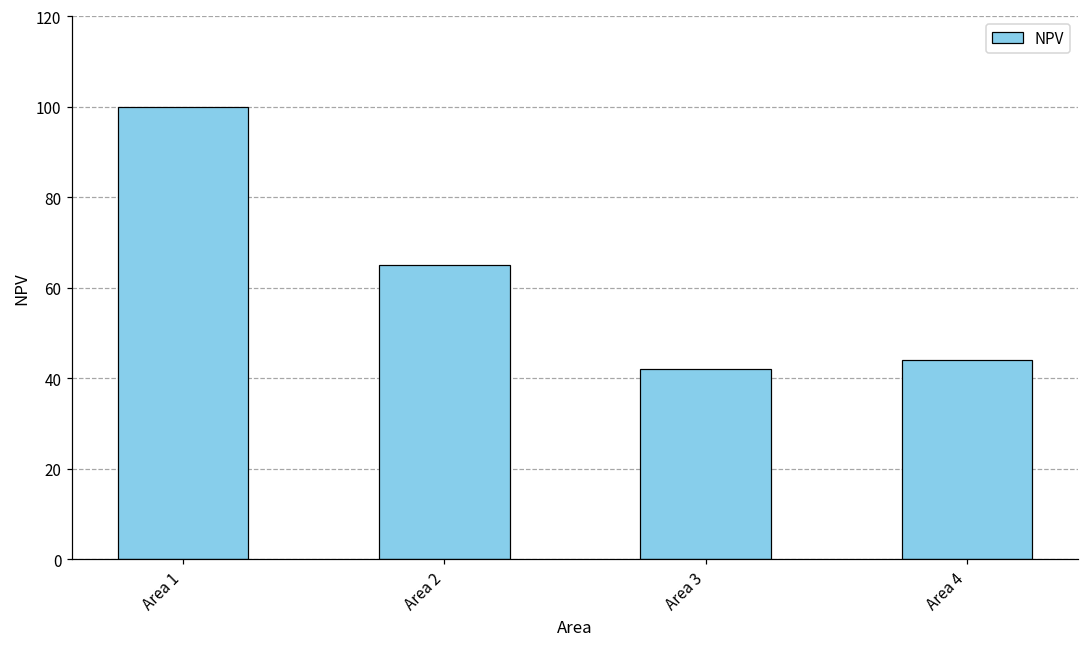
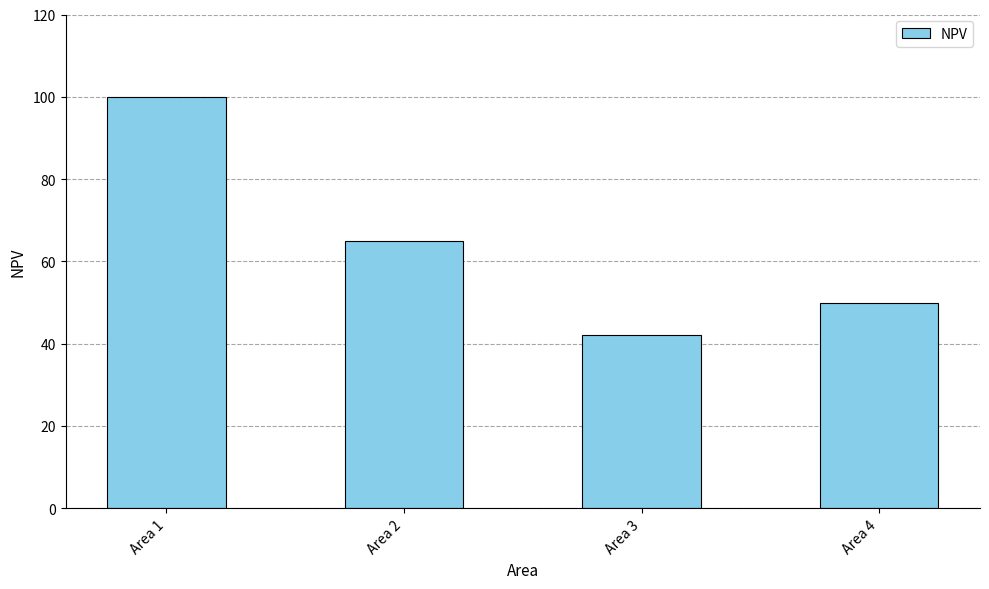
  {
    "Area 1": 100,
    "Area 2": 65,
    "Area 3": 42,
-   "Area 4": 44
+   "Area 4": 50
  }
